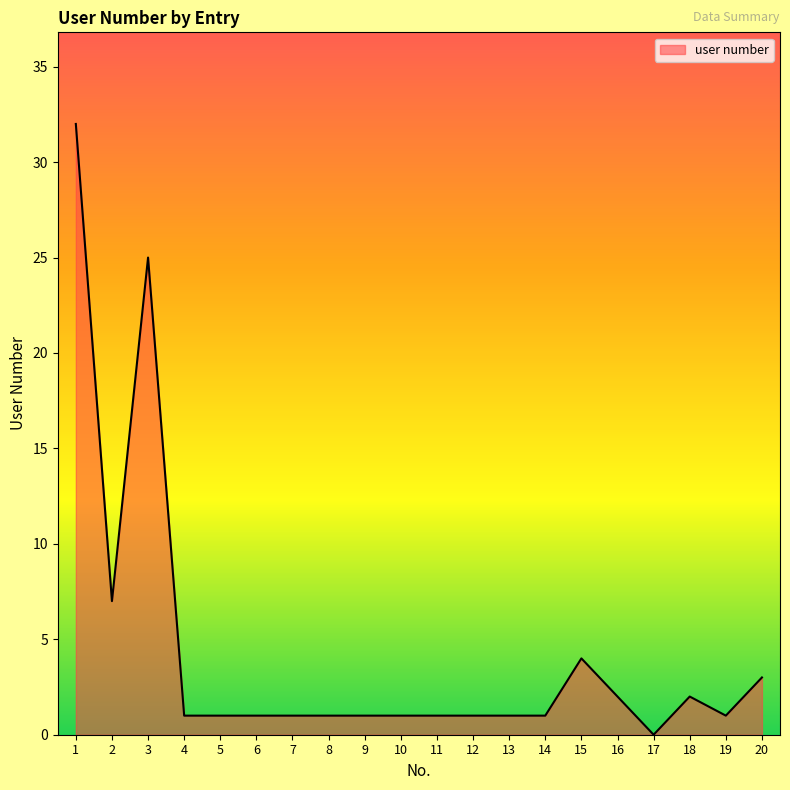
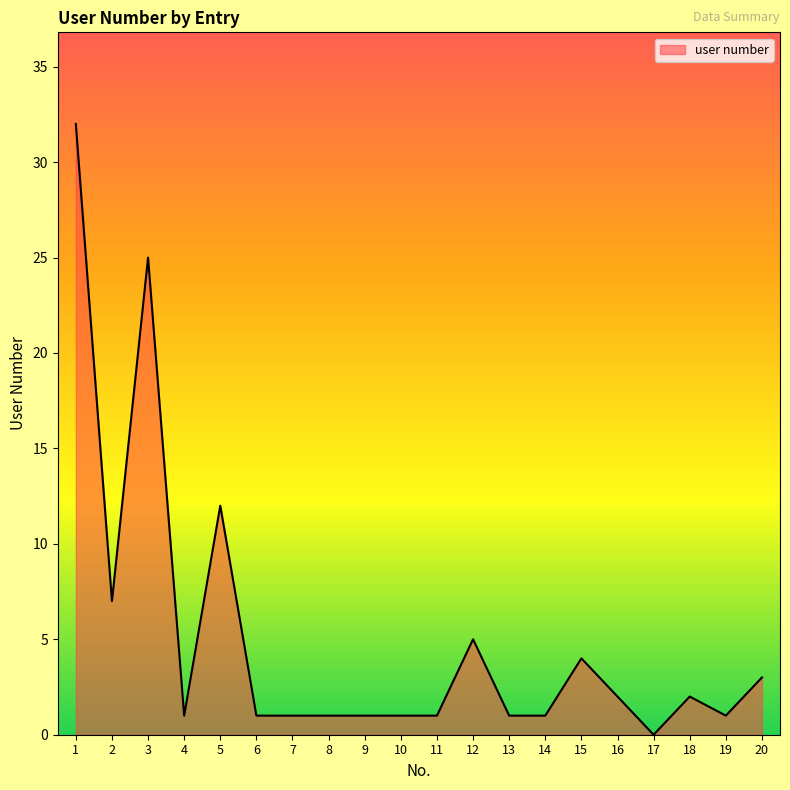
  {
    "1": 32,
    "2": 7,
    "3": 25,
    "4": 1,
-   "5": 1,
+   "5": 12,
    "6": 1,
    "7": 1,
    "8": 1,
    "9": 1,
    "10": 1,
    "11": 1,
-   "12": 1,
+   "12": 5,
    "13": 1,
    "14": 1,
    "15": 4,
    "16": 2,
    "17": 0,
    "18": 2,
    "19": 1,
    "20": 3
  }
